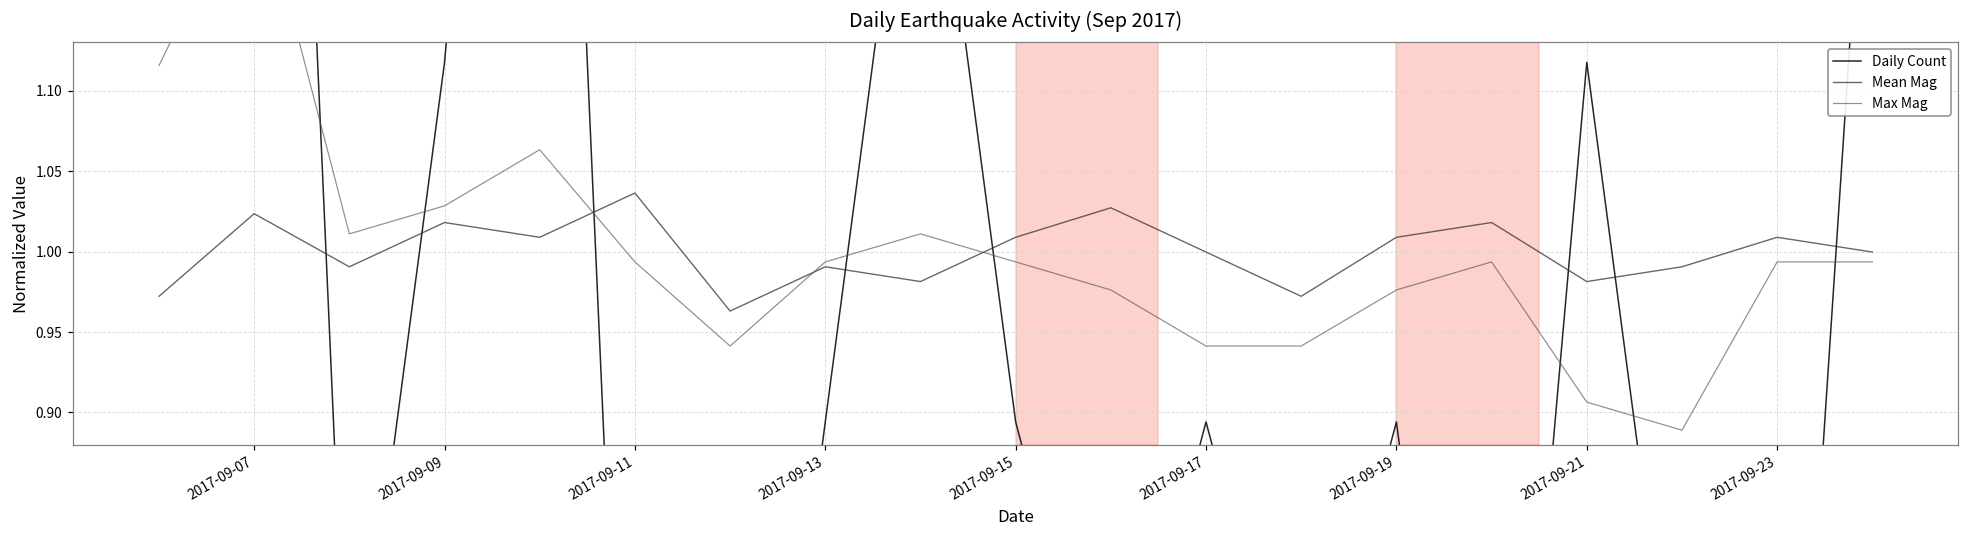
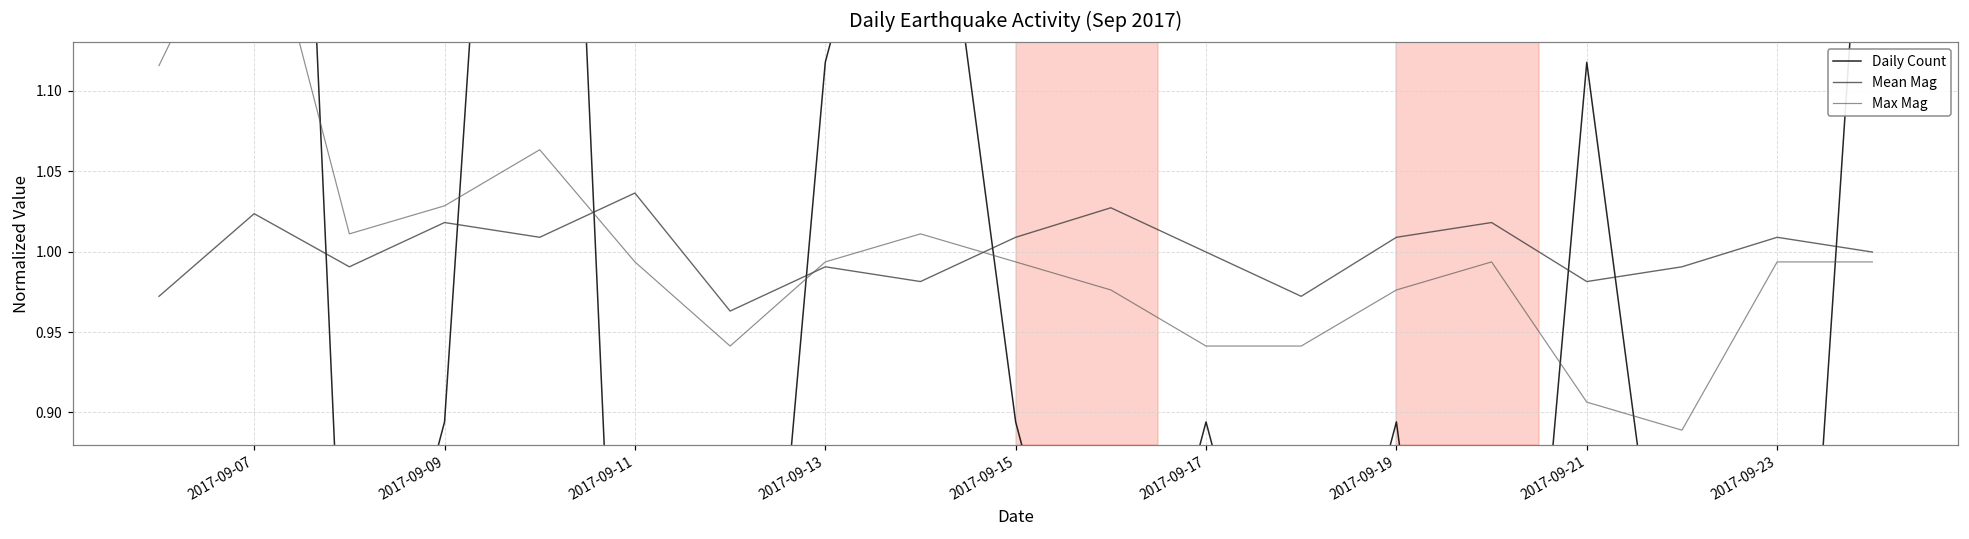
  {
    "Daily Count": {
-     "2017-09-09": 1.118,
-     "2017-09-13": 0.894,
+     "2017-09-09": 0.894,
+     "2017-09-13": 1.118,
      "2017-09-15": 0.894,
      "2017-09-17": 0.894,
      "2017-09-19": 0.894,
      "2017-09-21": 1.118
    }
  }
